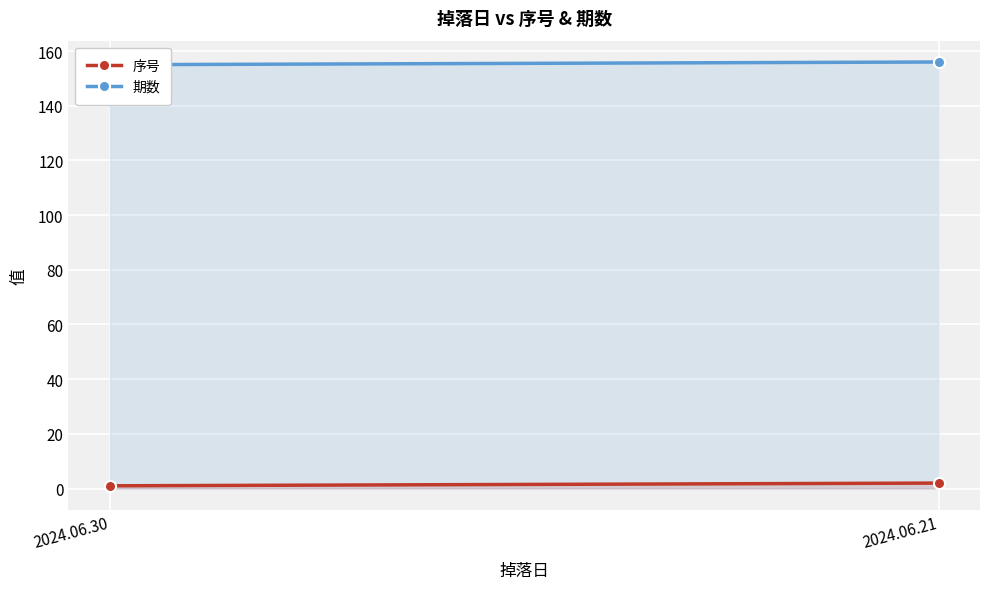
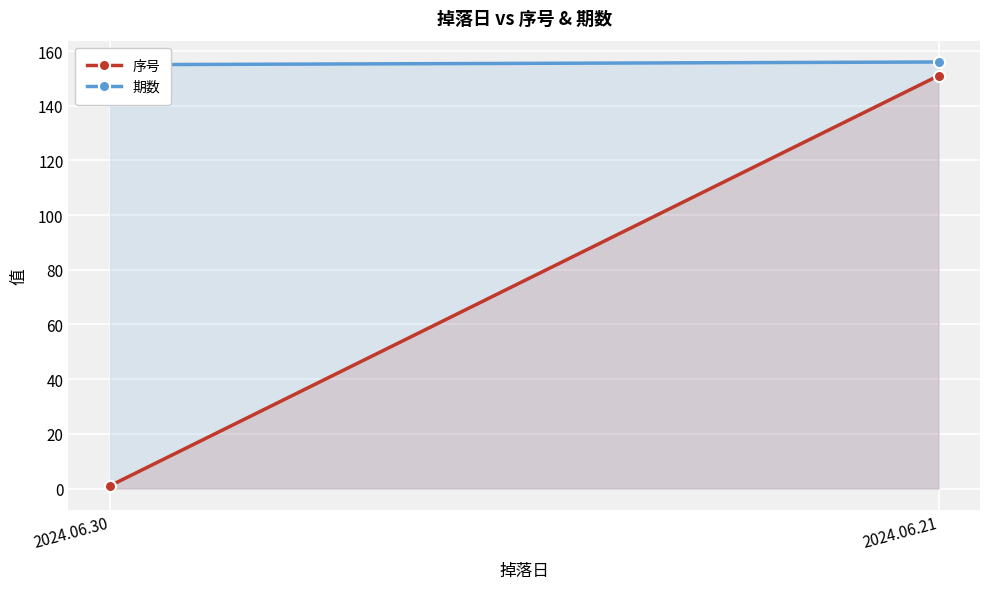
  {
    "序号": {
      "2024.06.30": 1,
-     "2024.06.21": 2
+     "2024.06.21": 151
    },
    "期数": {
      "2024.06.21": 156
    }
  }
